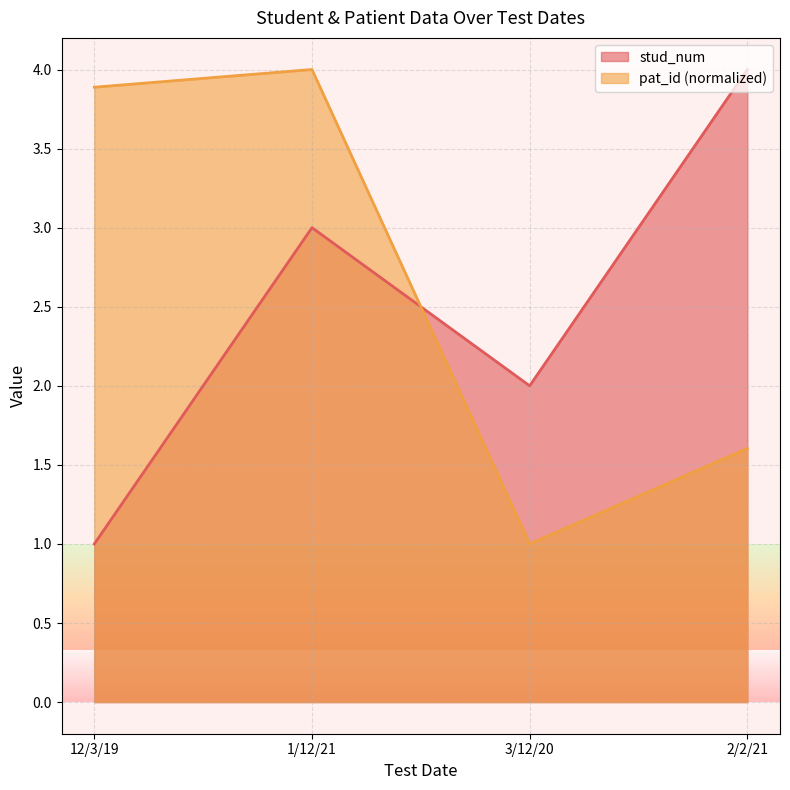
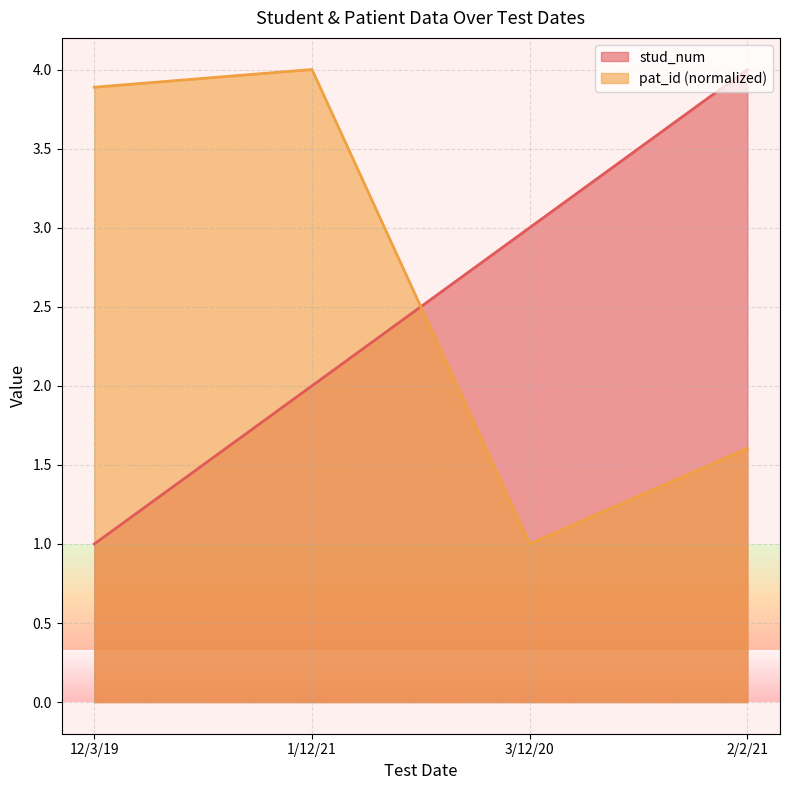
  {
    "stud_num": {
      "12/3/19": 1,
-     "1/12/21": 3,
-     "3/12/20": 2
+     "1/12/21": 2,
+     "3/12/20": 3
    },
    "pat_id (normalized)": {
      "12/3/19": 3.89,
      "1/12/21": 4,
      "3/12/20": 1,
      "2/2/21": 1.60
    }
  }
